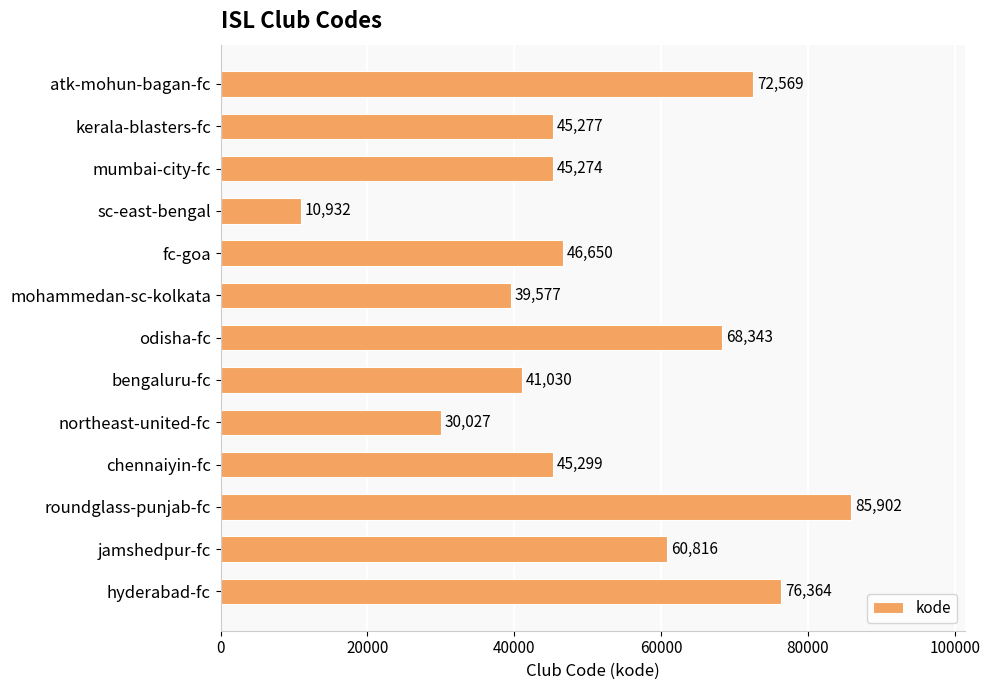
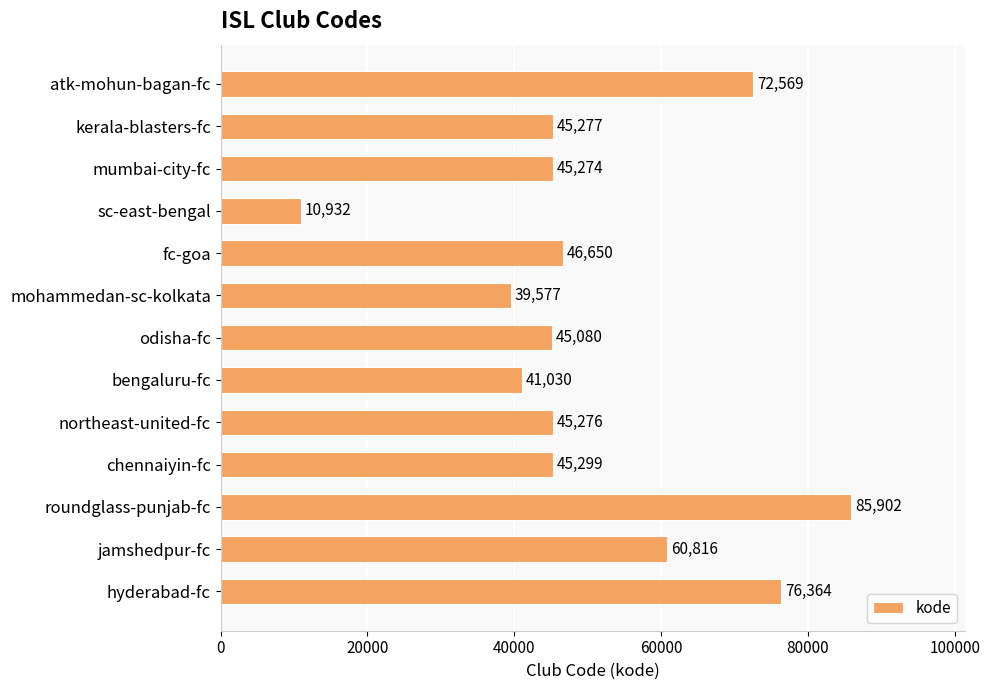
  {
    "atk-mohun-bagan-fc": "72,569",
    "kerala-blasters-fc": "45,277",
    "mumbai-city-fc": "45,274",
    "sc-east-bengal": "10,932",
    "fc-goa": "46,650",
    "mohammedan-sc-kolkata": "39,577",
-   "odisha-fc": "68,343",
+   "odisha-fc": "45,080",
    "bengaluru-fc": "41,030",
-   "northeast-united-fc": "30,027",
+   "northeast-united-fc": "45,276",
    "chennaiyin-fc": "45,299",
    "roundglass-punjab-fc": "85,902",
    "jamshedpur-fc": "60,816",
    "hyderabad-fc": "76,364"
  }
